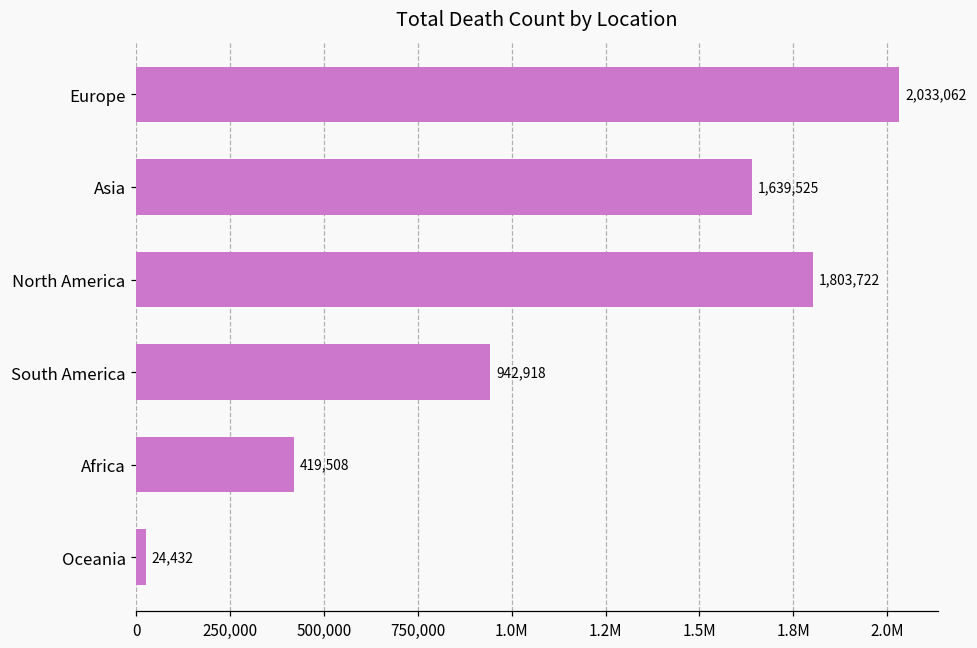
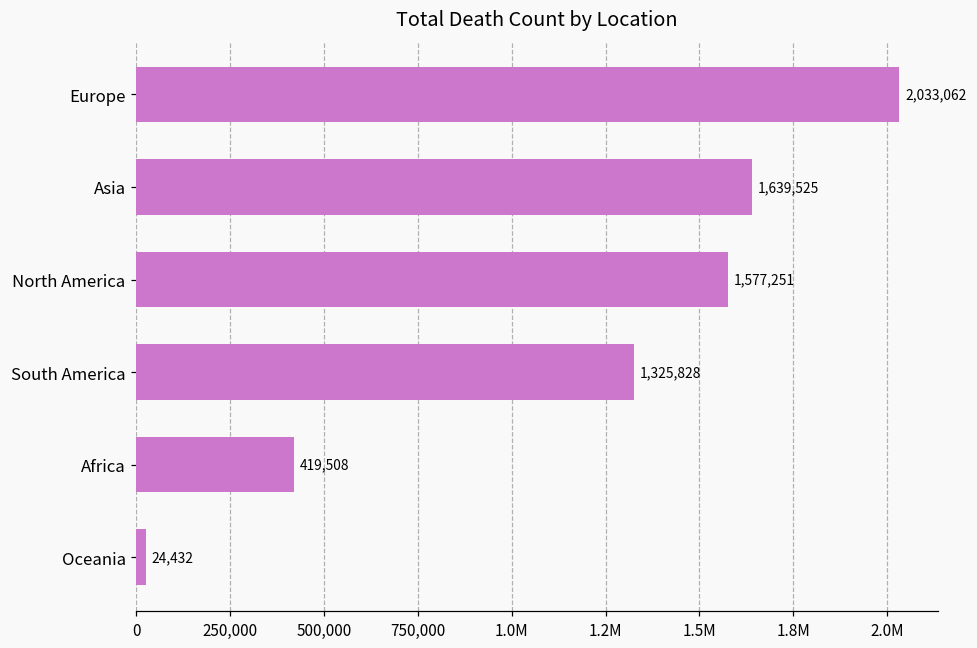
  {
    "Europe": "2,033,062",
    "Asia": "1,639,525",
-   "North America": "1,803,722",
-   "South America": "942,918",
+   "North America": "1,577,251",
+   "South America": "1,325,828",
    "Africa": "419,508",
    "Oceania": "24,432"
  }
